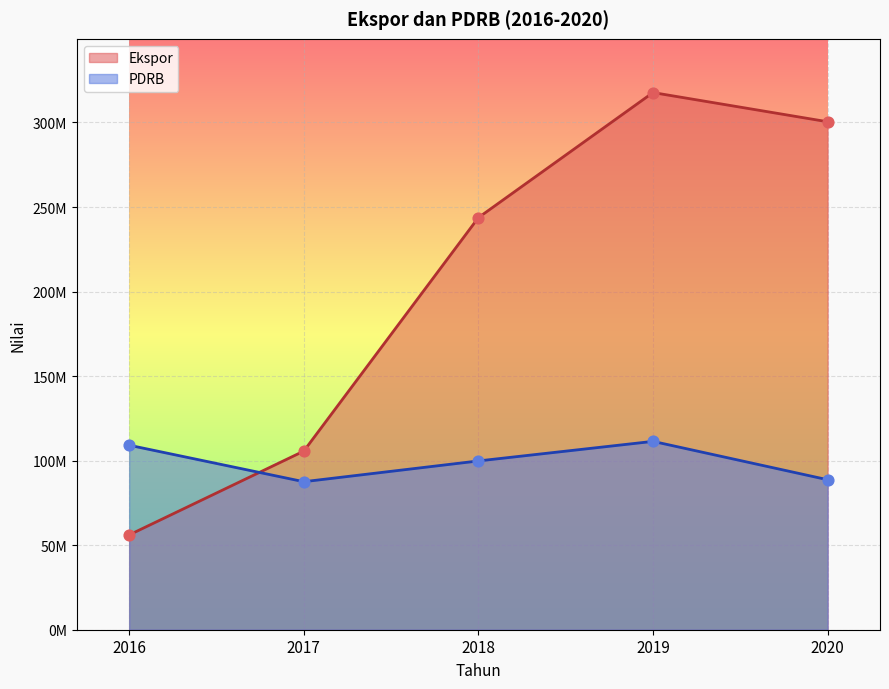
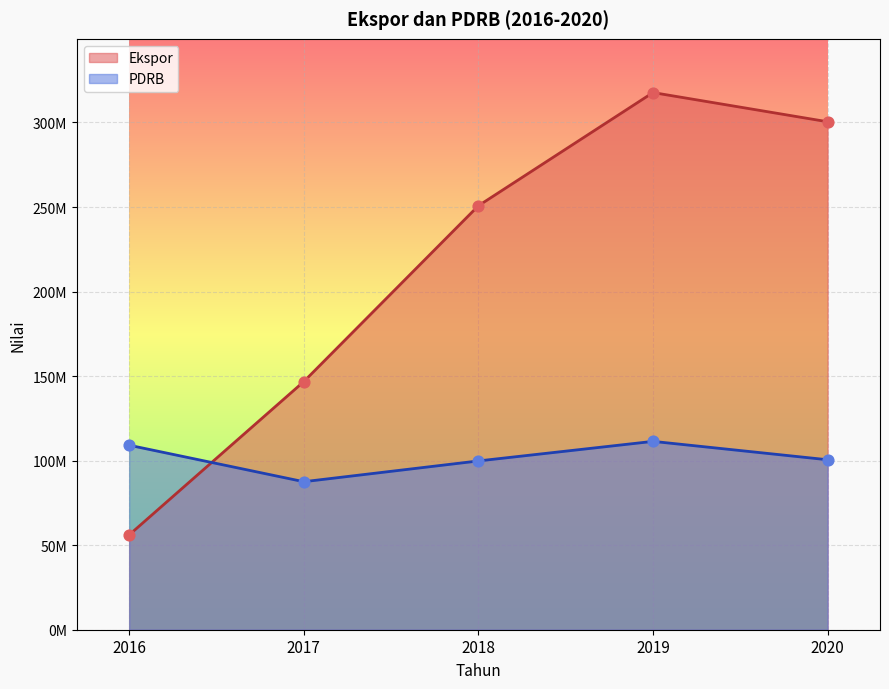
  {
    "Ekspor": {
      "2016": 56000000,
-     "2017": 106000000,
-     "2018": 244000000,
+     "2017": 147000000,
+     "2018": 251000000,
      "2019": 318000000,
      "2020": 300000000
    },
    "PDRB": {
      "2016": 109000000,
      "2017": 88000000,
      "2018": 100000000,
      "2019": 111000000,
-     "2020": 89000000
+     "2020": 101000000
    }
  }
